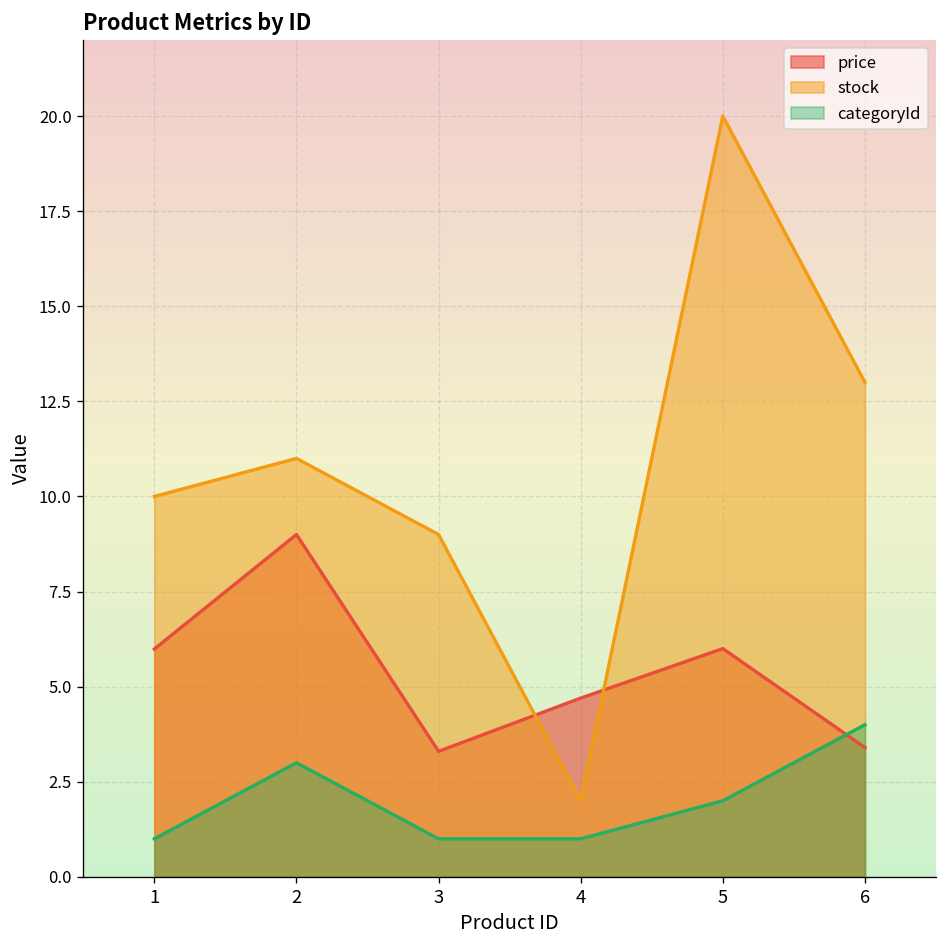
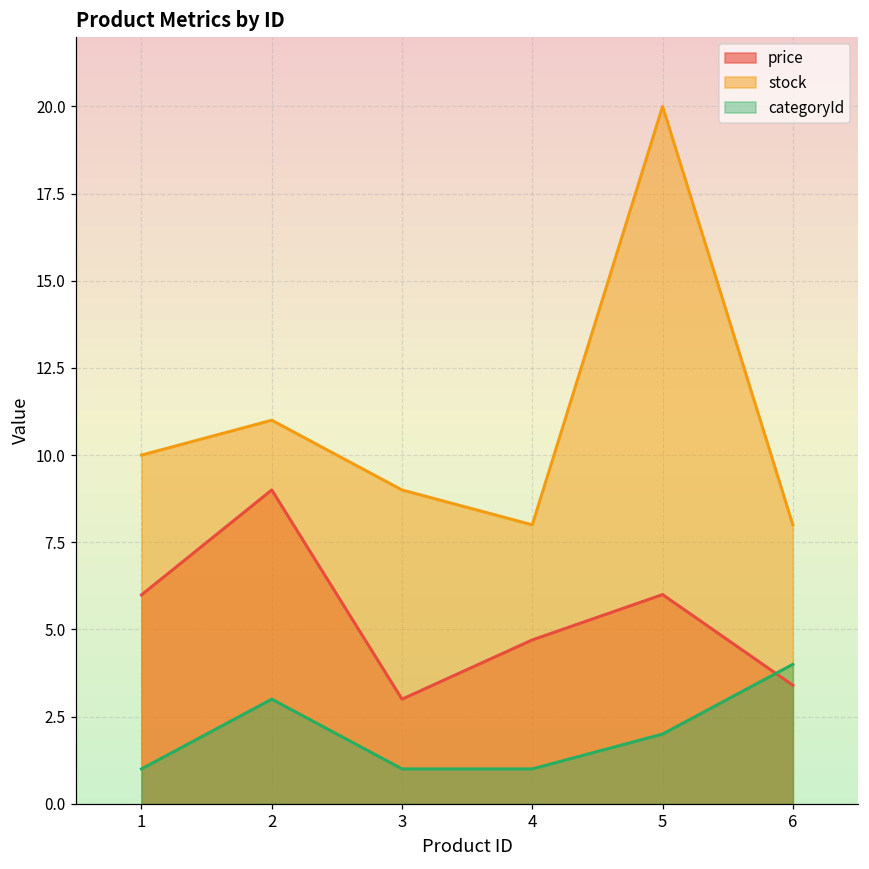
  {
    "price": {
      "1": 6.0,
      "2": 9.0,
-     "3": 3.3,
+     "3": 3.0,
      "4": 4.7,
      "5": 6.0,
      "6": 3.4
    },
    "stock": {
      "1": 10,
      "2": 11,
      "3": 9,
-     "4": 2,
+     "4": 8,
      "5": 20,
-     "6": 13
+     "6": 8
    },
    "categoryId": {
      "1": 1.0,
      "2": 3.0,
      "3": 1.0,
      "4": 1.0,
      "5": 2.0,
      "6": 4.0
    }
  }
